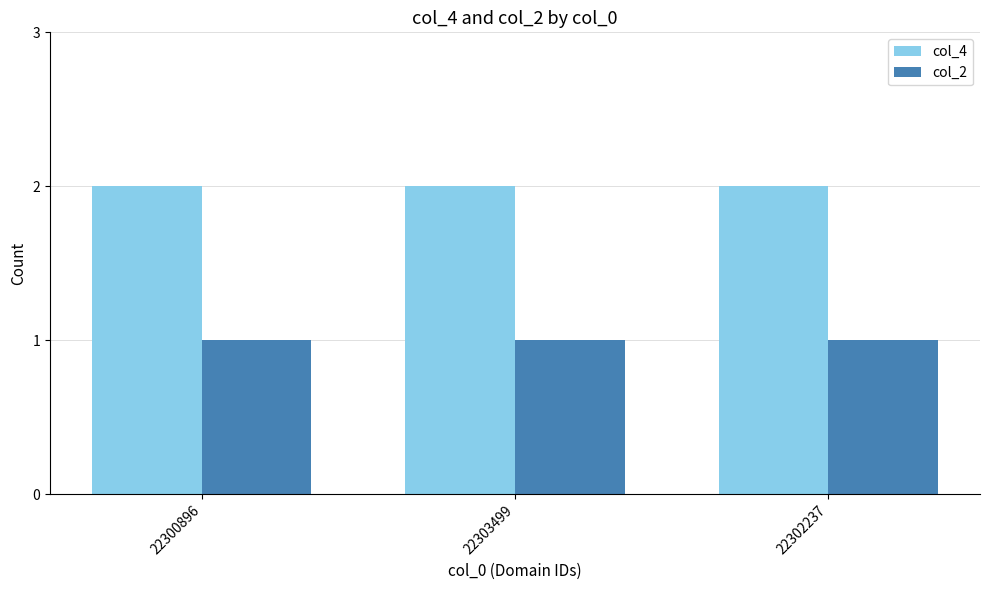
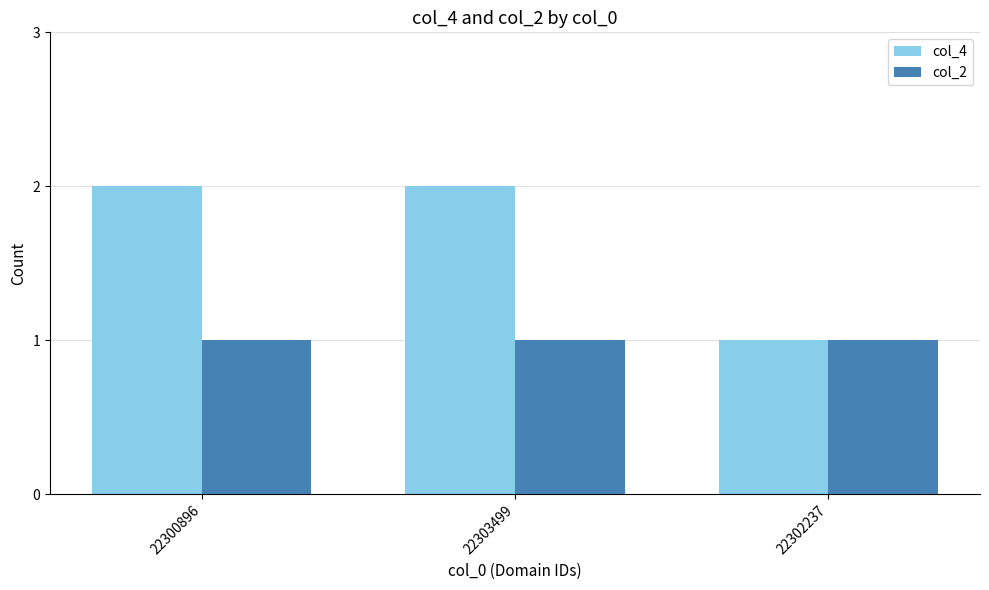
  {
    "col_4": {
      "22300896": 2,
      "22303499": 2,
-     "22302237": 2
+     "22302237": 1
    },
    "col_2": {
      "22300896": 1,
      "22303499": 1,
      "22302237": 1
    }
  }
